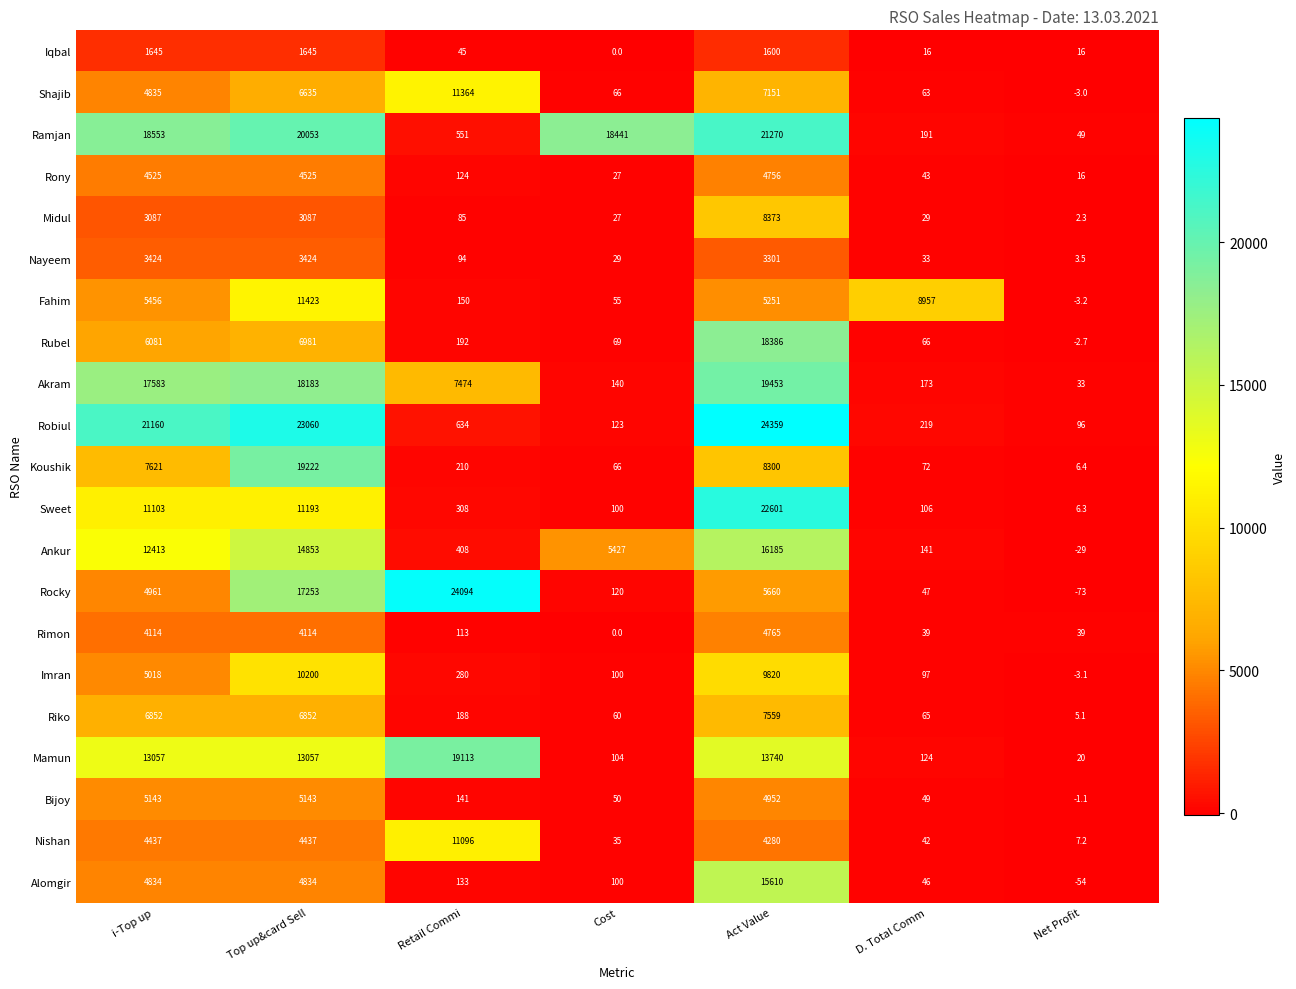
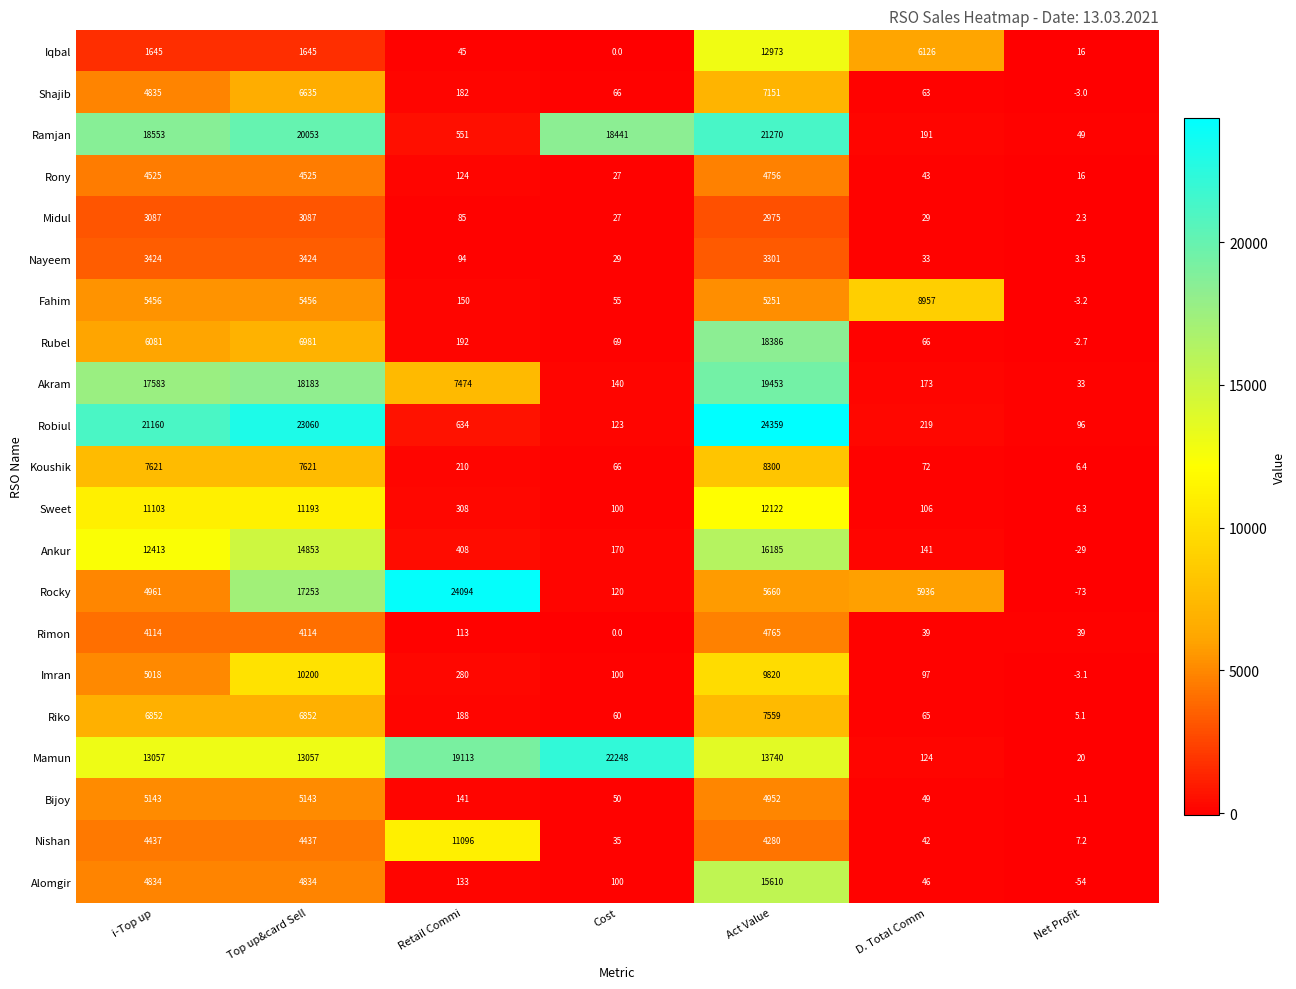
  {
    "Iqbal": {
      "i-Top up": 1645,
      "Top up&card Sell": 1645,
      "Retail Commi": 45,
      "Cost": 0.0,
-     "Act Value": 1600,
-     "D. Total Comm": 16,
+     "Act Value": 12973,
+     "D. Total Comm": 6126,
      "Net Profit": 16
    },
    "Shajib": {
      "i-Top up": 4835,
      "Top up&card Sell": 6635,
-     "Retail Commi": 11364,
+     "Retail Commi": 182,
      "Cost": 66,
      "Act Value": 7151,
      "D. Total Comm": 63,
      "Net Profit": -3.0
    },
    "Ramjan": {
      "i-Top up": 18553,
      "Top up&card Sell": 20053,
      "Retail Commi": 551,
      "Cost": 18441,
      "Act Value": 21270,
      "D. Total Comm": 191,
      "Net Profit": 49
    },
    "Rony": {
      "i-Top up": 4525,
      "Top up&card Sell": 4525,
      "Retail Commi": 124,
      "Cost": 27,
      "Act Value": 4756,
      "D. Total Comm": 43,
      "Net Profit": 16
    },
    "Midul": {
      "i-Top up": 3087,
      "Top up&card Sell": 3087,
      "Retail Commi": 85,
      "Cost": 27,
-     "Act Value": 8373,
+     "Act Value": 2975,
      "D. Total Comm": 29,
      "Net Profit": 2.3
    },
    "Nayeem": {
      "i-Top up": 3424,
      "Top up&card Sell": 3424,
      "Retail Commi": 94,
      "Cost": 29,
      "Act Value": 3301,
      "D. Total Comm": 33,
      "Net Profit": 3.5
    },
    "Fahim": {
      "i-Top up": 5456,
-     "Top up&card Sell": 11423,
+     "Top up&card Sell": 5456,
      "Retail Commi": 150,
      "Cost": 55,
      "Act Value": 5251,
      "D. Total Comm": 8957,
      "Net Profit": -3.2
    },
    "Rubel": {
      "i-Top up": 6081,
      "Top up&card Sell": 6981,
      "Retail Commi": 192,
      "Cost": 69,
      "Act Value": 18386,
      "D. Total Comm": 66,
      "Net Profit": -2.7
    },
    "Akram": {
      "i-Top up": 17583,
      "Top up&card Sell": 18183,
      "Retail Commi": 7474,
      "Cost": 140,
      "Act Value": 19453,
      "D. Total Comm": 173,
      "Net Profit": 33
    },
    "Robiul": {
      "i-Top up": 21160,
      "Top up&card Sell": 23060,
      "Retail Commi": 634,
      "Cost": 123,
      "Act Value": 24359,
      "D. Total Comm": 219,
      "Net Profit": 96
    },
    "Koushik": {
      "i-Top up": 7621,
-     "Top up&card Sell": 19222,
+     "Top up&card Sell": 7621,
      "Retail Commi": 210,
      "Cost": 66,
      "Act Value": 8300,
      "D. Total Comm": 72,
      "Net Profit": 6.4
    },
    "Sweet": {
      "i-Top up": 11103,
      "Top up&card Sell": 11193,
      "Retail Commi": 308,
      "Cost": 100,
-     "Act Value": 22601,
+     "Act Value": 12122,
      "D. Total Comm": 106,
      "Net Profit": 6.3
    },
    "Ankur": {
      "i-Top up": 12413,
      "Top up&card Sell": 14853,
      "Retail Commi": 408,
-     "Cost": 5427,
+     "Cost": 170,
      "Act Value": 16185,
      "D. Total Comm": 141,
      "Net Profit": -29
    },
    "Rocky": {
      "i-Top up": 4961,
      "Top up&card Sell": 17253,
      "Retail Commi": 24094,
      "Cost": 120,
      "Act Value": 5660,
-     "D. Total Comm": 47,
+     "D. Total Comm": 5936,
      "Net Profit": -73
    },
    "Rimon": {
      "i-Top up": 4114,
      "Top up&card Sell": 4114,
      "Retail Commi": 113,
      "Cost": 0.0,
      "Act Value": 4765,
      "D. Total Comm": 39,
      "Net Profit": 39
    },
    "Imran": {
      "i-Top up": 5018,
      "Top up&card Sell": 10200,
      "Retail Commi": 280,
      "Cost": 100,
      "Act Value": 9820,
      "D. Total Comm": 97,
      "Net Profit": -3.1
    },
    "Riko": {
      "i-Top up": 6852,
      "Top up&card Sell": 6852,
      "Retail Commi": 188,
      "Cost": 60,
      "Act Value": 7559,
      "D. Total Comm": 65,
      "Net Profit": 5.1
    },
    "Mamun": {
      "i-Top up": 13057,
      "Top up&card Sell": 13057,
      "Retail Commi": 19113,
-     "Cost": 104,
+     "Cost": 22248,
      "Act Value": 13740,
      "D. Total Comm": 124,
      "Net Profit": 20
    },
    "Bijoy": {
      "i-Top up": 5143,
      "Top up&card Sell": 5143,
      "Retail Commi": 141,
      "Cost": 50,
      "Act Value": 4952,
      "D. Total Comm": 49,
      "Net Profit": -1.1
    },
    "Nishan": {
      "i-Top up": 4437,
      "Top up&card Sell": 4437,
      "Retail Commi": 11096,
      "Cost": 35,
      "Act Value": 4280,
      "D. Total Comm": 42,
      "Net Profit": 7.2
    },
    "Alomgir": {
      "i-Top up": 4834,
      "Top up&card Sell": 4834,
      "Retail Commi": 133,
      "Cost": 100,
      "Act Value": 15610,
      "D. Total Comm": 46,
      "Net Profit": -54
    }
  }
